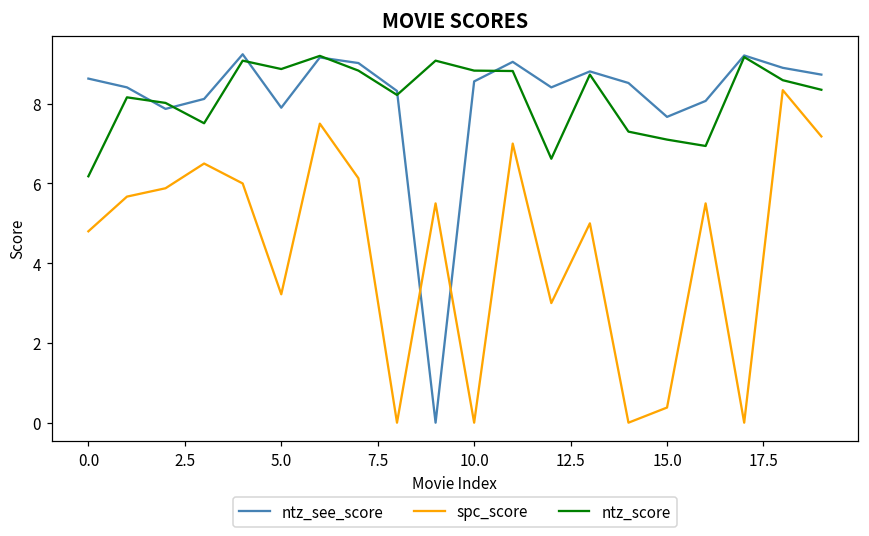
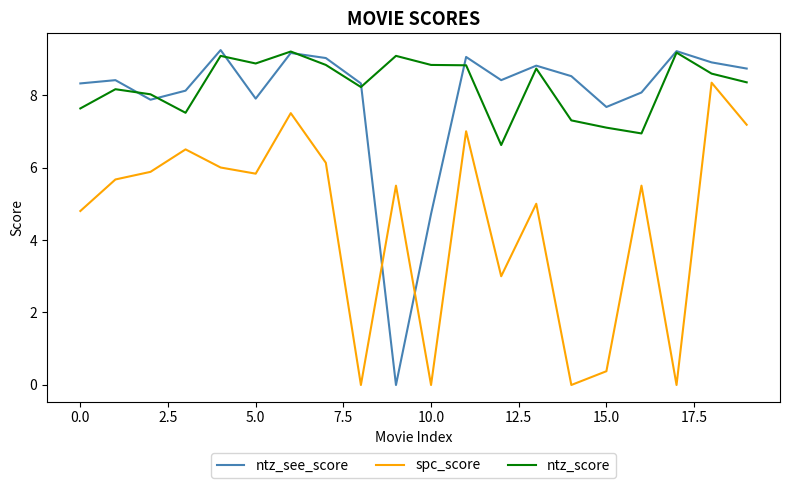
  {
    "ntz_see_score": {
-     "0.0": 8.6,
+     "0.0": 8.3,
      "5.0": 7.9,
-     "10.0": 8.6,
+     "10.0": 4.7,
      "15.0": 7.7
    },
    "spc_score": {
      "0.0": 4.8,
-     "5.0": 3.2,
+     "5.0": 5.8,
      "10.0": 0.0,
      "15.0": 0.4
    },
    "ntz_score": {
-     "0.0": 6.2,
+     "0.0": 7.6,
      "5.0": 8.9,
      "10.0": 8.8,
      "15.0": 7.1
    }
  }
